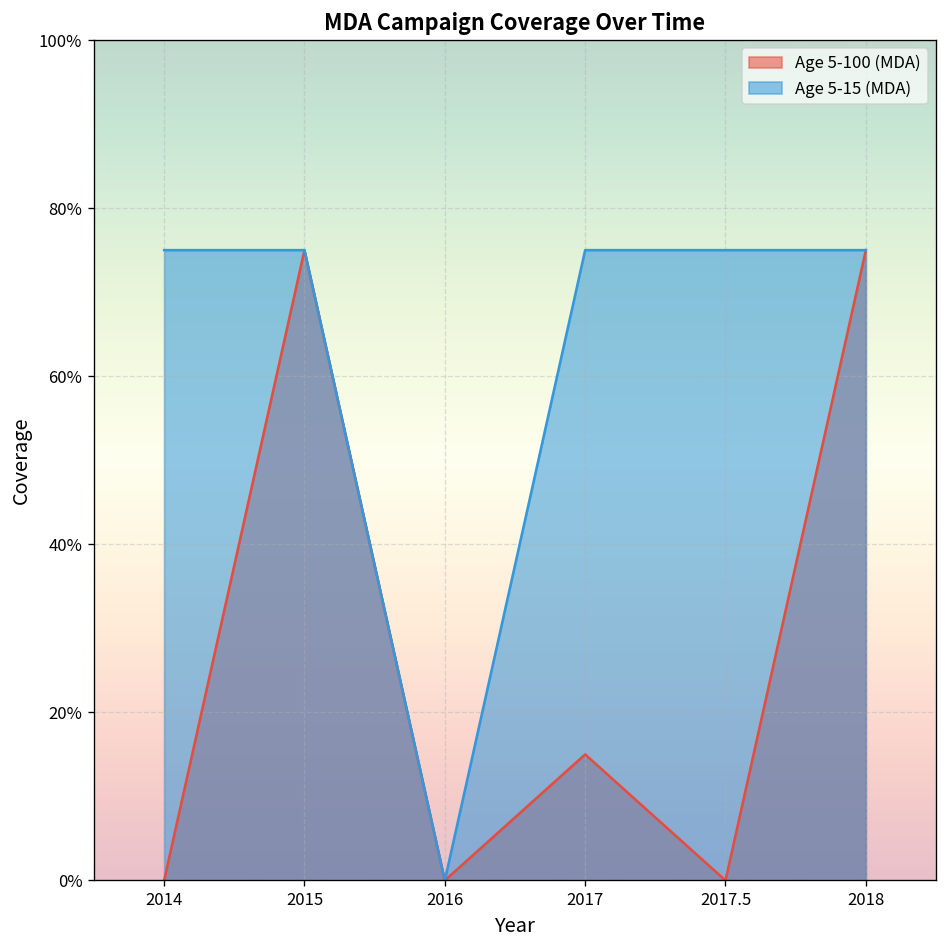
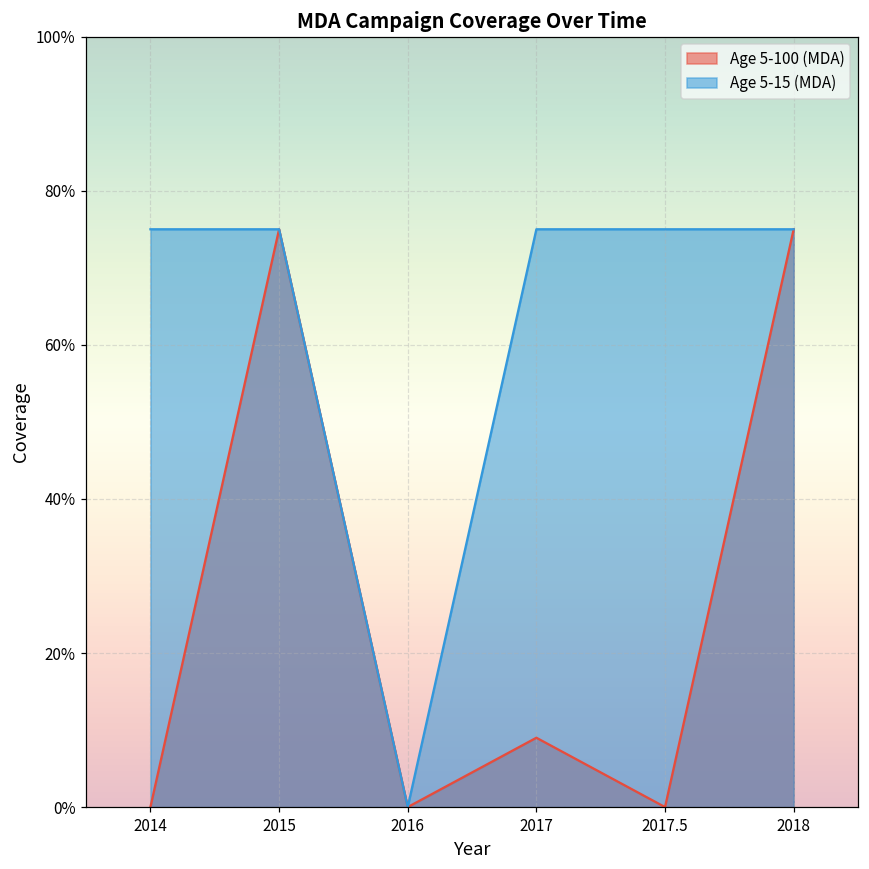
  {
    "Age 5-100 (MDA)": {
      "2014": "0%",
-     "2017": "15%",
+     "2017": "9%",
      "2017.5": "0%"
    },
    "Age 5-15 (MDA)": {
      "2014": "75%",
      "2017": "75%",
      "2017.5": "75%"
    }
  }
